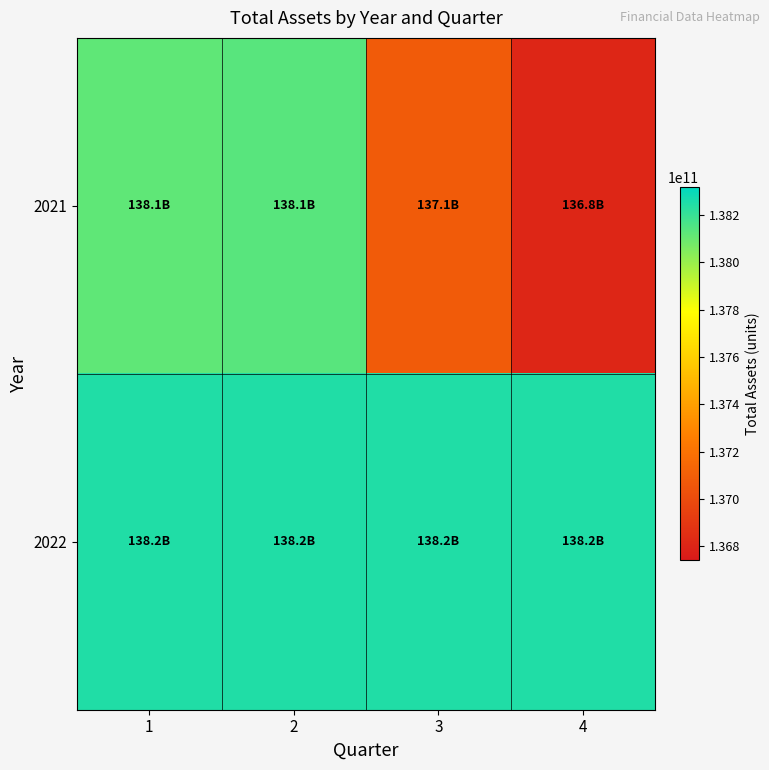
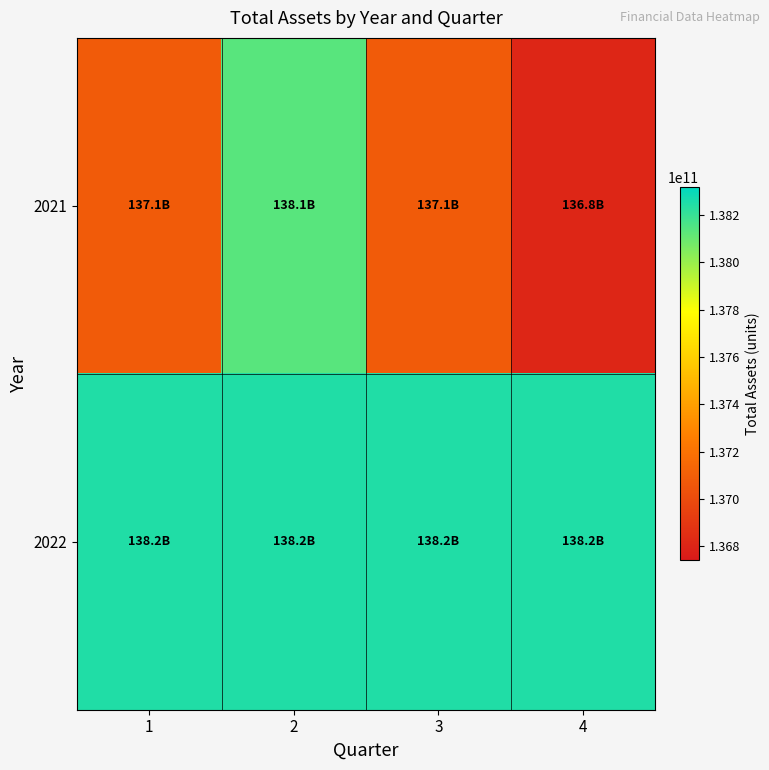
  {
    "2021": {
-     "1": "138.1B",
+     "1": "137.1B",
      "2": "138.1B",
      "3": "137.1B",
      "4": "136.8B"
    },
    "2022": {
      "1": "138.2B",
      "2": "138.2B",
      "3": "138.2B",
      "4": "138.2B"
    }
  }
